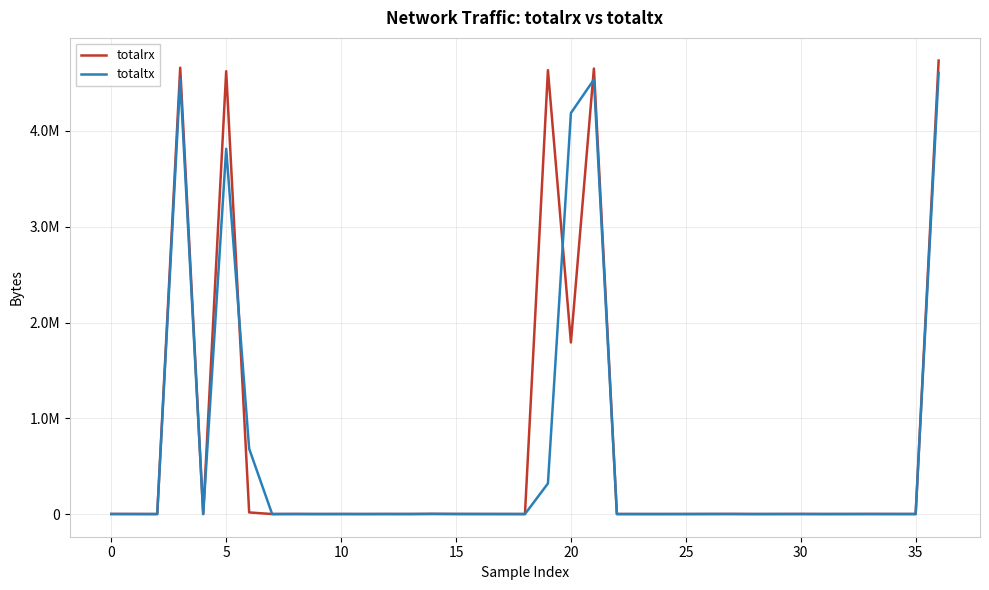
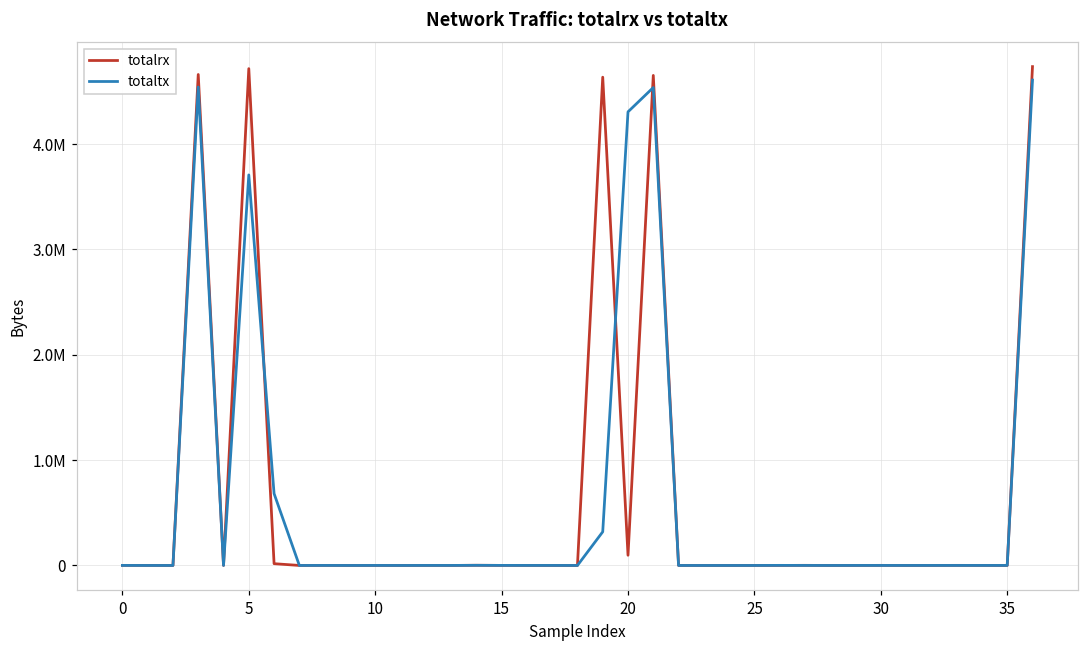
  {
    "totalrx": {
-     "5": 4600000,
-     "20": 1800000
+     "5": 4700000,
+     "20": 100000
    },
    "totaltx": {
-     "5": 3800000,
-     "20": 4200000
+     "5": 3700000,
+     "20": 4300000
    }
  }
